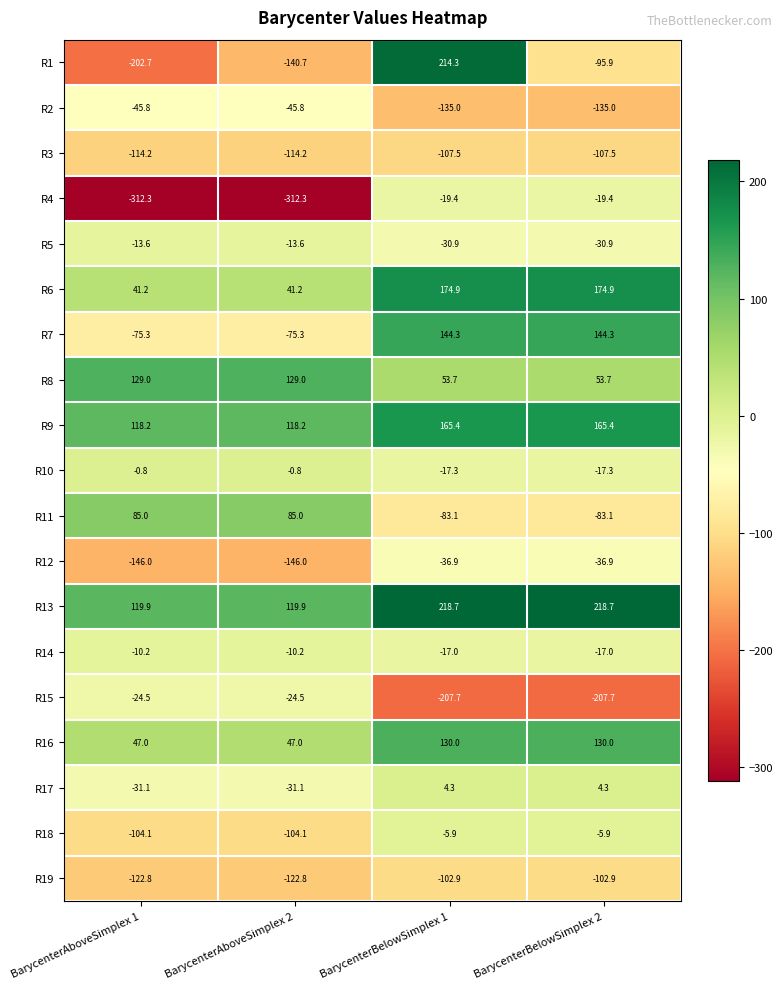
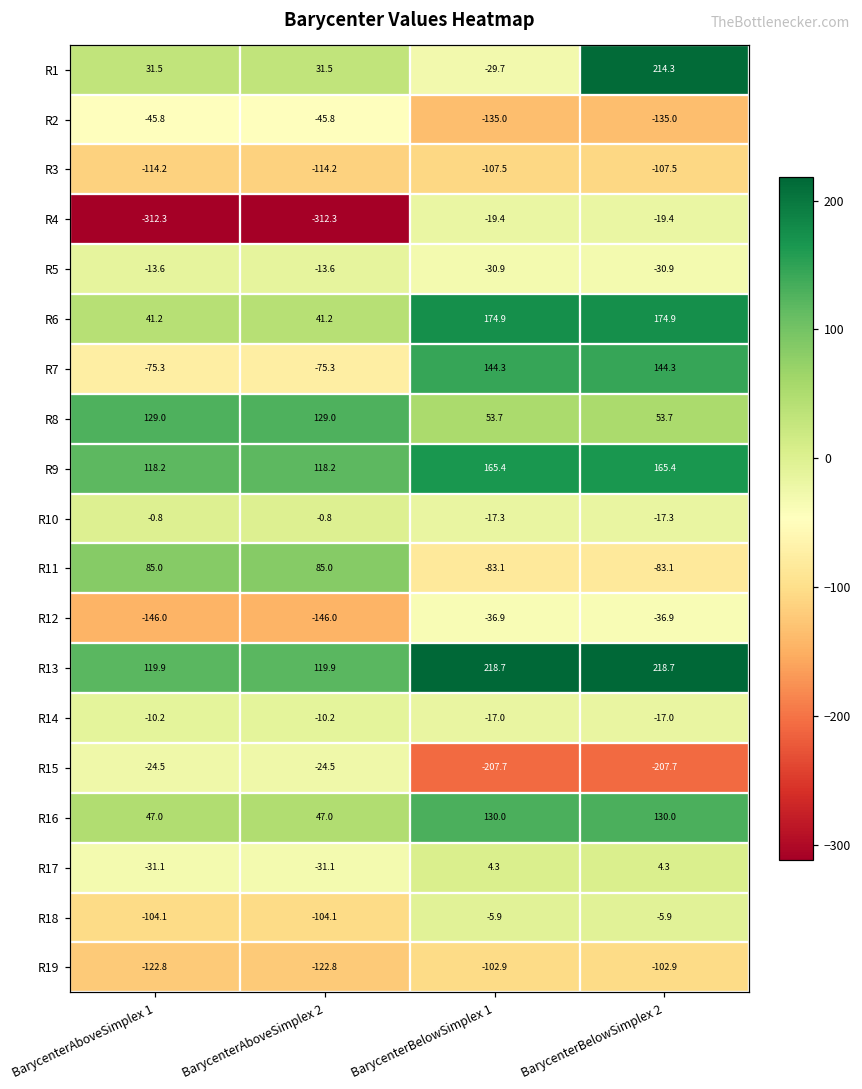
  {
    "R1": {
-     "BarycenterAboveSimplex 1": -202.7,
-     "BarycenterAboveSimplex 2": -140.7,
-     "BarycenterBelowSimplex 1": 214.3,
-     "BarycenterBelowSimplex 2": -95.9
+     "BarycenterAboveSimplex 1": 31.5,
+     "BarycenterAboveSimplex 2": 31.5,
+     "BarycenterBelowSimplex 1": -29.7,
+     "BarycenterBelowSimplex 2": 214.3
    },
    "R2": {
      "BarycenterAboveSimplex 1": -45.8,
      "BarycenterAboveSimplex 2": -45.8,
      "BarycenterBelowSimplex 1": -135.0,
      "BarycenterBelowSimplex 2": -135.0
    },
    "R3": {
      "BarycenterAboveSimplex 1": -114.2,
      "BarycenterAboveSimplex 2": -114.2,
      "BarycenterBelowSimplex 1": -107.5,
      "BarycenterBelowSimplex 2": -107.5
    },
    "R4": {
      "BarycenterAboveSimplex 1": -312.3,
      "BarycenterAboveSimplex 2": -312.3,
      "BarycenterBelowSimplex 1": -19.4,
      "BarycenterBelowSimplex 2": -19.4
    },
    "R5": {
      "BarycenterAboveSimplex 1": -13.6,
      "BarycenterAboveSimplex 2": -13.6,
      "BarycenterBelowSimplex 1": -30.9,
      "BarycenterBelowSimplex 2": -30.9
    },
    "R6": {
      "BarycenterAboveSimplex 1": 41.2,
      "BarycenterAboveSimplex 2": 41.2,
      "BarycenterBelowSimplex 1": 174.9,
      "BarycenterBelowSimplex 2": 174.9
    },
    "R7": {
      "BarycenterAboveSimplex 1": -75.3,
      "BarycenterAboveSimplex 2": -75.3,
      "BarycenterBelowSimplex 1": 144.3,
      "BarycenterBelowSimplex 2": 144.3
    },
    "R8": {
      "BarycenterAboveSimplex 1": 129.0,
      "BarycenterAboveSimplex 2": 129.0,
      "BarycenterBelowSimplex 1": 53.7,
      "BarycenterBelowSimplex 2": 53.7
    },
    "R9": {
      "BarycenterAboveSimplex 1": 118.2,
      "BarycenterAboveSimplex 2": 118.2,
      "BarycenterBelowSimplex 1": 165.4,
      "BarycenterBelowSimplex 2": 165.4
    },
    "R10": {
      "BarycenterAboveSimplex 1": -0.8,
      "BarycenterAboveSimplex 2": -0.8,
      "BarycenterBelowSimplex 1": -17.3,
      "BarycenterBelowSimplex 2": -17.3
    },
    "R11": {
      "BarycenterAboveSimplex 1": 85.0,
      "BarycenterAboveSimplex 2": 85.0,
      "BarycenterBelowSimplex 1": -83.1,
      "BarycenterBelowSimplex 2": -83.1
    },
    "R12": {
      "BarycenterAboveSimplex 1": -146.0,
      "BarycenterAboveSimplex 2": -146.0,
      "BarycenterBelowSimplex 1": -36.9,
      "BarycenterBelowSimplex 2": -36.9
    },
    "R13": {
      "BarycenterAboveSimplex 1": 119.9,
      "BarycenterAboveSimplex 2": 119.9,
      "BarycenterBelowSimplex 1": 218.7,
      "BarycenterBelowSimplex 2": 218.7
    },
    "R14": {
      "BarycenterAboveSimplex 1": -10.2,
      "BarycenterAboveSimplex 2": -10.2,
      "BarycenterBelowSimplex 1": -17.0,
      "BarycenterBelowSimplex 2": -17.0
    },
    "R15": {
      "BarycenterAboveSimplex 1": -24.5,
      "BarycenterAboveSimplex 2": -24.5,
      "BarycenterBelowSimplex 1": -207.7,
      "BarycenterBelowSimplex 2": -207.7
    },
    "R16": {
      "BarycenterAboveSimplex 1": 47.0,
      "BarycenterAboveSimplex 2": 47.0,
      "BarycenterBelowSimplex 1": 130.0,
      "BarycenterBelowSimplex 2": 130.0
    },
    "R17": {
      "BarycenterAboveSimplex 1": -31.1,
      "BarycenterAboveSimplex 2": -31.1,
      "BarycenterBelowSimplex 1": 4.3,
      "BarycenterBelowSimplex 2": 4.3
    },
    "R18": {
      "BarycenterAboveSimplex 1": -104.1,
      "BarycenterAboveSimplex 2": -104.1,
      "BarycenterBelowSimplex 1": -5.9,
      "BarycenterBelowSimplex 2": -5.9
    },
    "R19": {
      "BarycenterAboveSimplex 1": -122.8,
      "BarycenterAboveSimplex 2": -122.8,
      "BarycenterBelowSimplex 1": -102.9,
      "BarycenterBelowSimplex 2": -102.9
    }
  }
